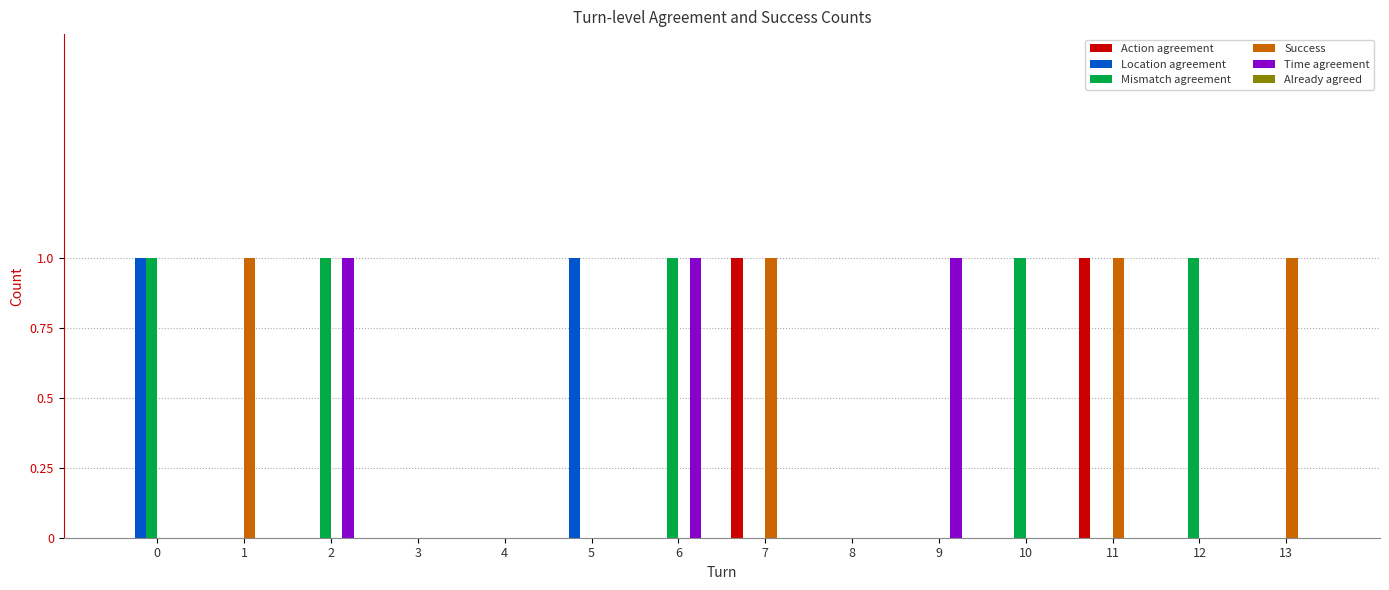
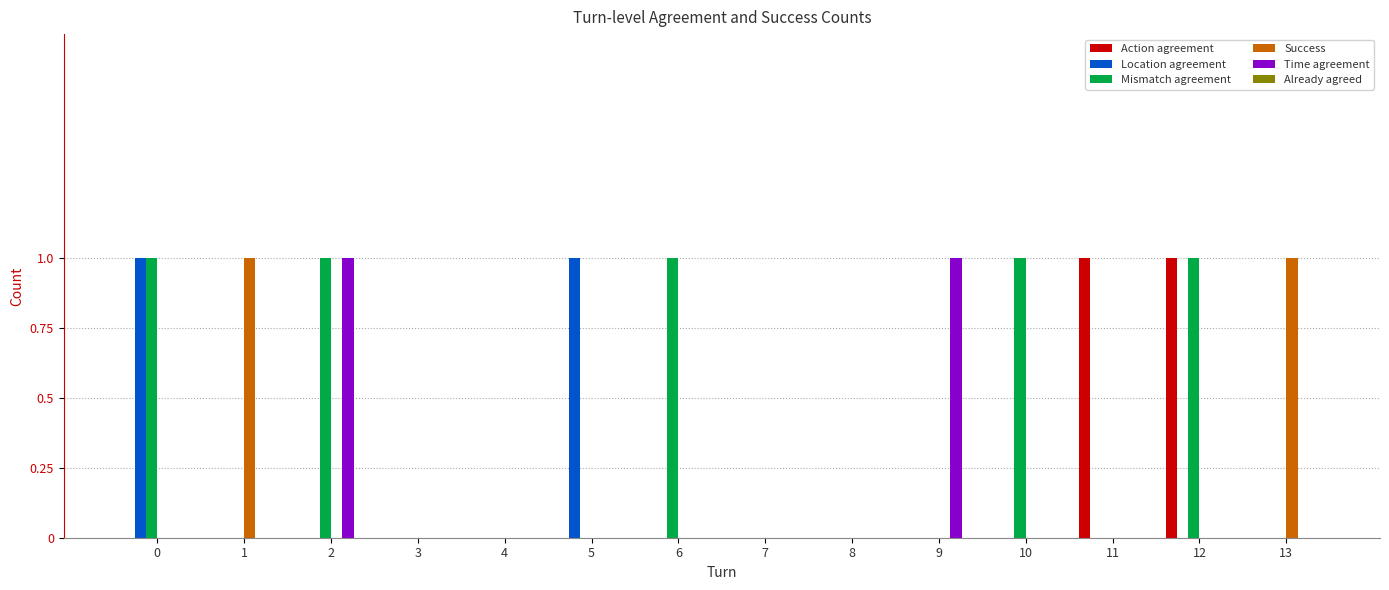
  {
    "Action agreement": {
      "0": 0,
      "1": 0,
      "2": 0,
      "3": 0,
      "4": 0,
      "5": 0,
      "6": 0,
-     "7": 1,
+     "7": 0,
      "8": 0,
      "9": 0,
      "10": 0,
      "11": 1,
-     "12": 0,
+     "12": 1,
      "13": 0
    },
    "Location agreement": {
      "0": 1,
      "1": 0,
      "2": 0,
      "3": 0,
      "4": 0,
      "5": 1,
      "6": 0,
      "7": 0,
      "8": 0,
      "9": 0,
      "10": 0,
      "11": 0,
      "12": 0,
      "13": 0
    },
    "Mismatch agreement": {
      "0": 1,
      "1": 0,
      "2": 1,
      "3": 0,
      "4": 0,
      "5": 0,
      "6": 1,
      "7": 0,
      "8": 0,
      "9": 0,
      "10": 1,
      "11": 0,
      "12": 1,
      "13": 0
    },
    "Success": {
      "0": 0,
      "1": 1,
      "2": 0,
      "3": 0,
      "4": 0,
      "5": 0,
      "6": 0,
-     "7": 1,
+     "7": 0,
      "8": 0,
      "9": 0,
      "10": 0,
-     "11": 1,
+     "11": 0,
      "12": 0,
      "13": 1
    },
    "Time agreement": {
      "0": 0,
      "1": 0,
      "2": 1,
      "3": 0,
      "4": 0,
      "5": 0,
-     "6": 1,
+     "6": 0,
      "7": 0,
      "8": 0,
      "9": 1,
      "10": 0,
      "11": 0,
      "12": 0,
      "13": 0
    },
    "Already agreed": {
      "0": 0,
      "1": 0,
      "2": 0,
      "3": 0,
      "4": 0,
      "5": 0,
      "6": 0,
      "7": 0,
      "8": 0,
      "9": 0,
      "10": 0,
      "11": 0,
      "12": 0,
      "13": 0
    }
  }
